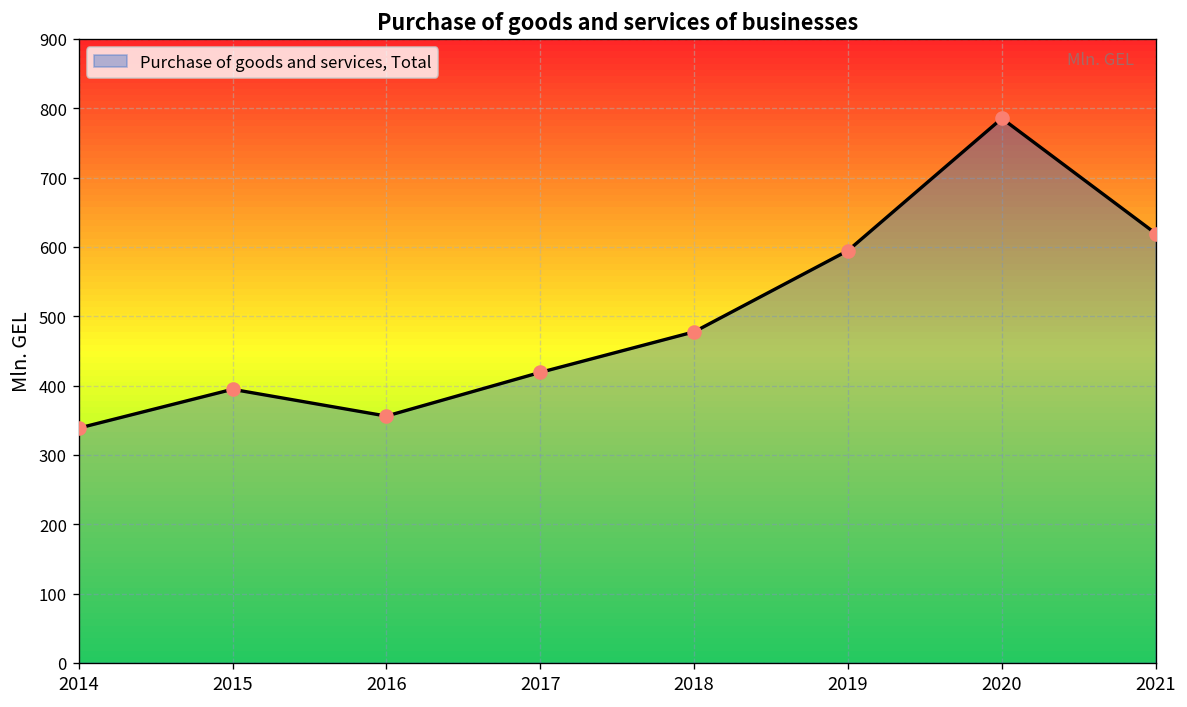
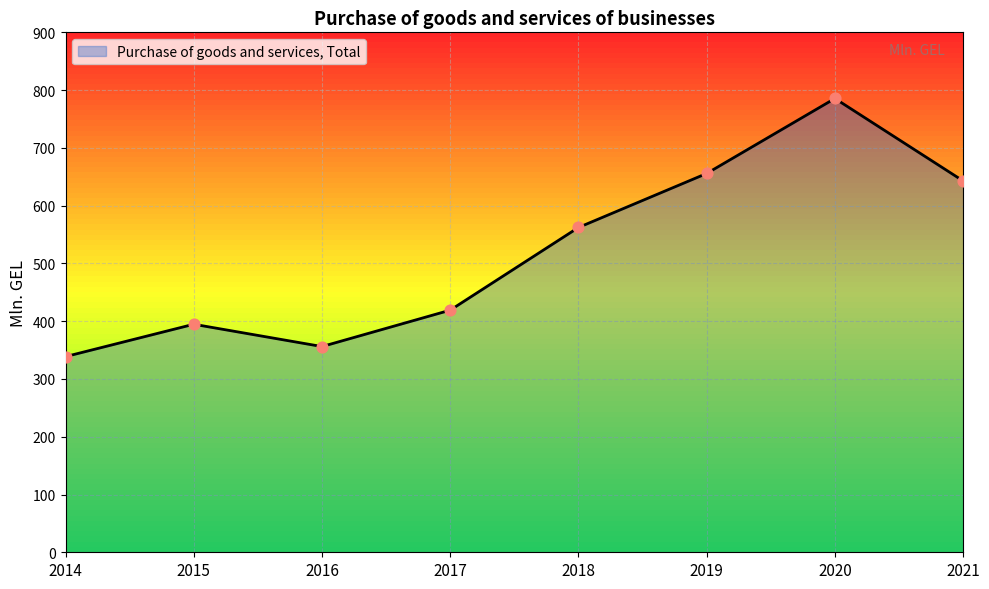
  {
    "2014": 340,
    "2015": 390,
    "2016": 360,
    "2017": 420,
-   "2018": 480,
-   "2019": 590,
+   "2018": 560,
+   "2019": 660,
    "2020": 790,
-   "2021": 620
+   "2021": 640
  }
